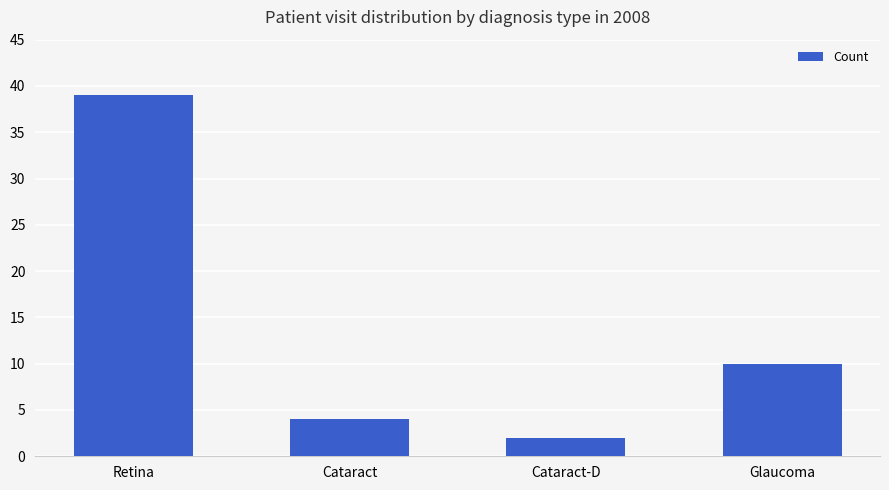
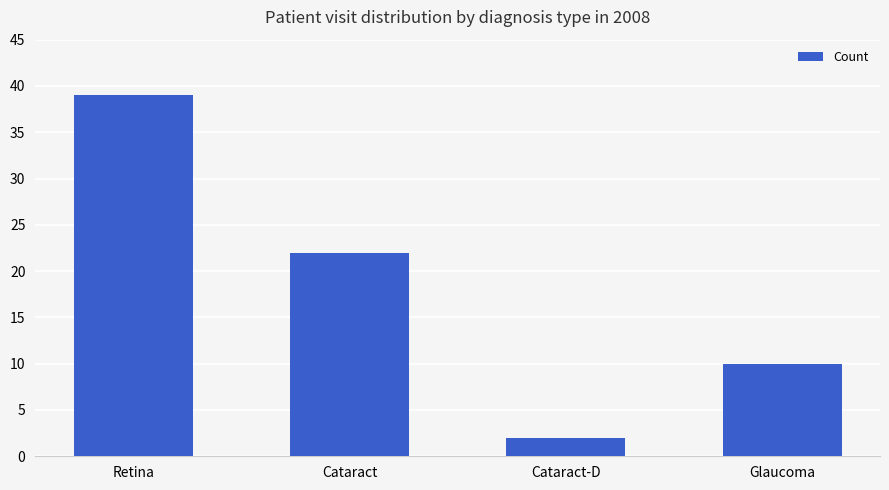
  {
    "Retina": 39,
-   "Cataract": 4,
+   "Cataract": 22,
    "Cataract-D": 2,
    "Glaucoma": 10
  }
